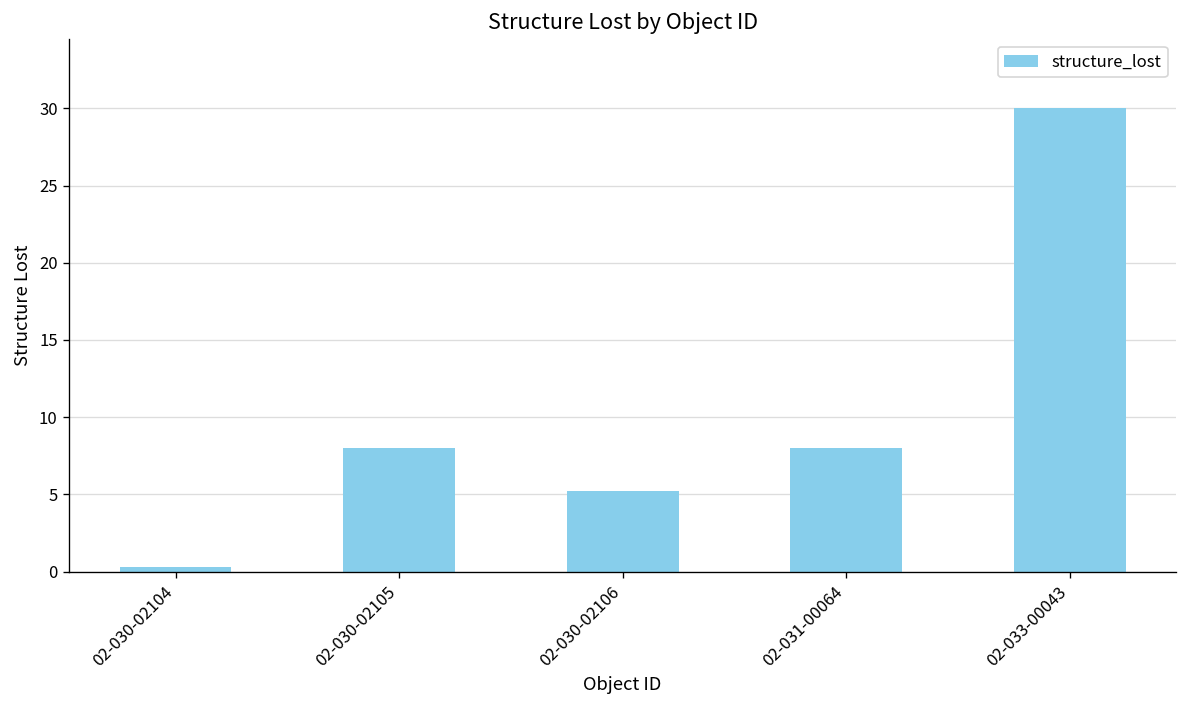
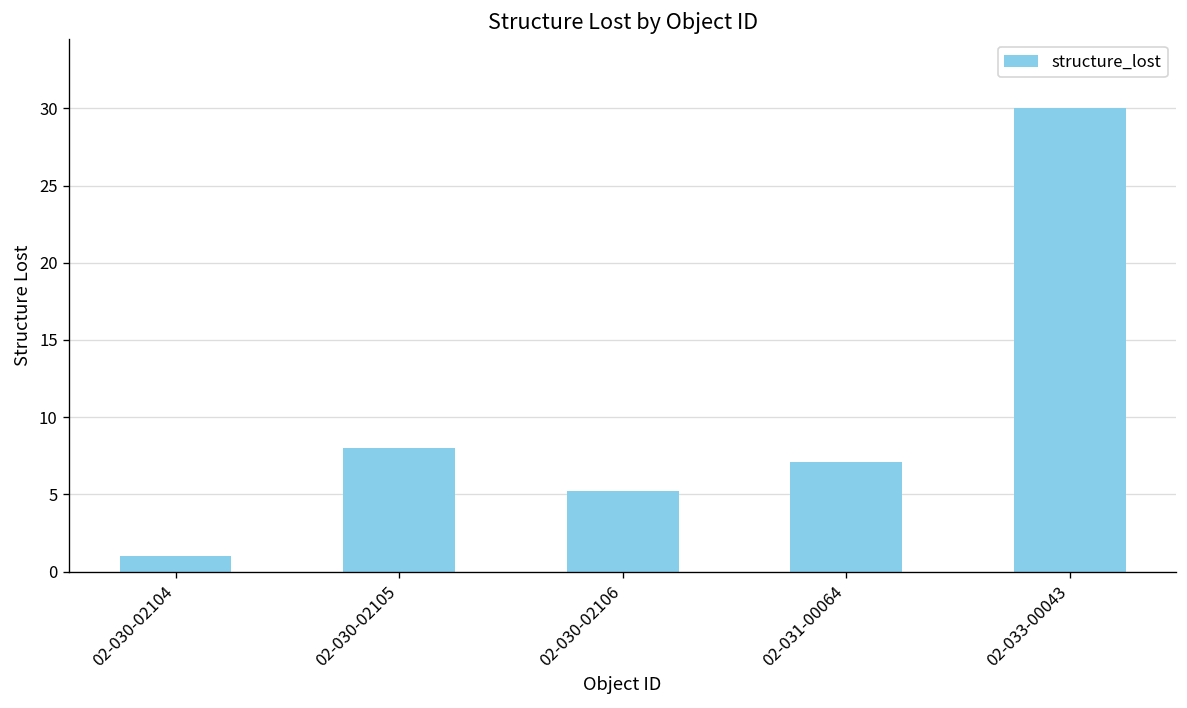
  {
-   "02-030-02104": 0.3,
+   "02-030-02104": 1.0,
    "02-030-02105": 8.0,
    "02-030-02106": 5.2,
-   "02-031-00064": 8.0,
+   "02-031-00064": 7.1,
    "02-033-00043": 30.0
  }
